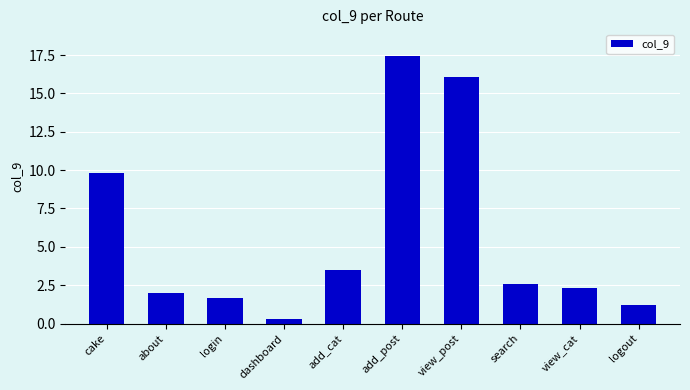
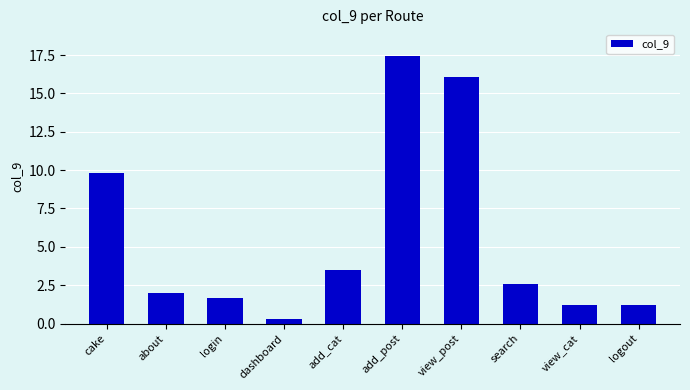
  {
    "cake": 9.8,
    "about": 2.0,
    "login": 1.6,
    "dashboard": 0.3,
    "add_cat": 3.5,
    "add_post": 17.4,
    "view_post": 16.1,
    "search": 2.6,
-   "view_cat": 2.3,
+   "view_cat": 1.2,
    "logout": 1.2
  }
